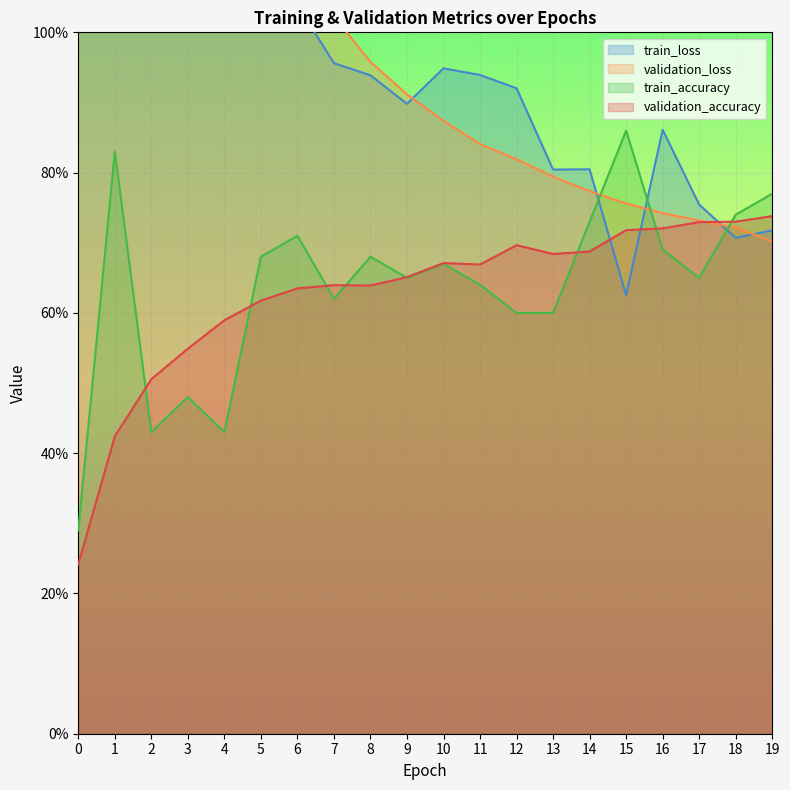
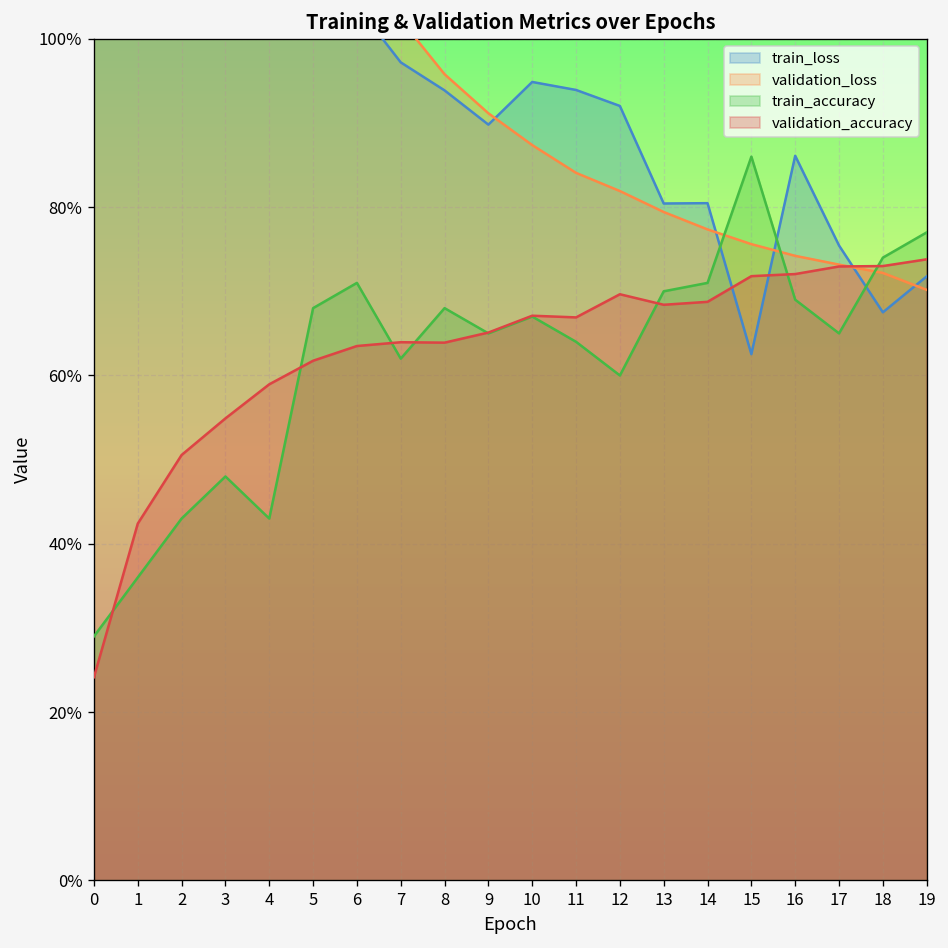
  {
    "train_loss": {
-     "7": "96%",
+     "7": "97%",
      "8": "94%",
      "9": "90%",
      "10": "95%",
      "11": "94%",
      "12": "92%",
      "13": "80%",
      "14": "80%",
      "15": "63%",
      "16": "86%",
      "17": "75%",
-     "18": "71%",
+     "18": "68%",
      "19": "72%"
    },
    "train_accuracy": {
      "0": "29%",
-     "1": "83%",
+     "1": "36%",
      "2": "43%",
      "3": "48%",
      "4": "43%",
      "5": "68%",
      "6": "71%",
      "7": "62%",
      "8": "68%",
      "11": "64%",
      "12": "60%",
-     "13": "60%",
-     "14": "73%",
+     "13": "70%",
+     "14": "71%",
      "15": "86%",
      "16": "69%",
      "17": "65%",
      "18": "74%",
      "19": "77%"
    }
  }
